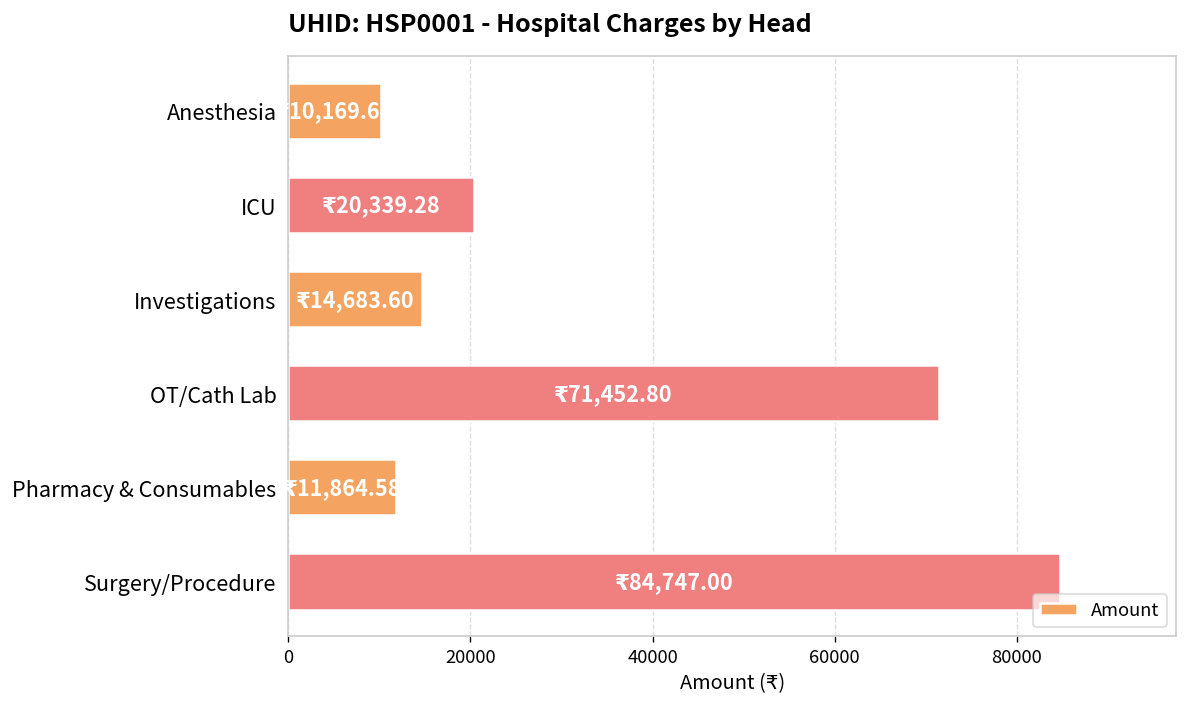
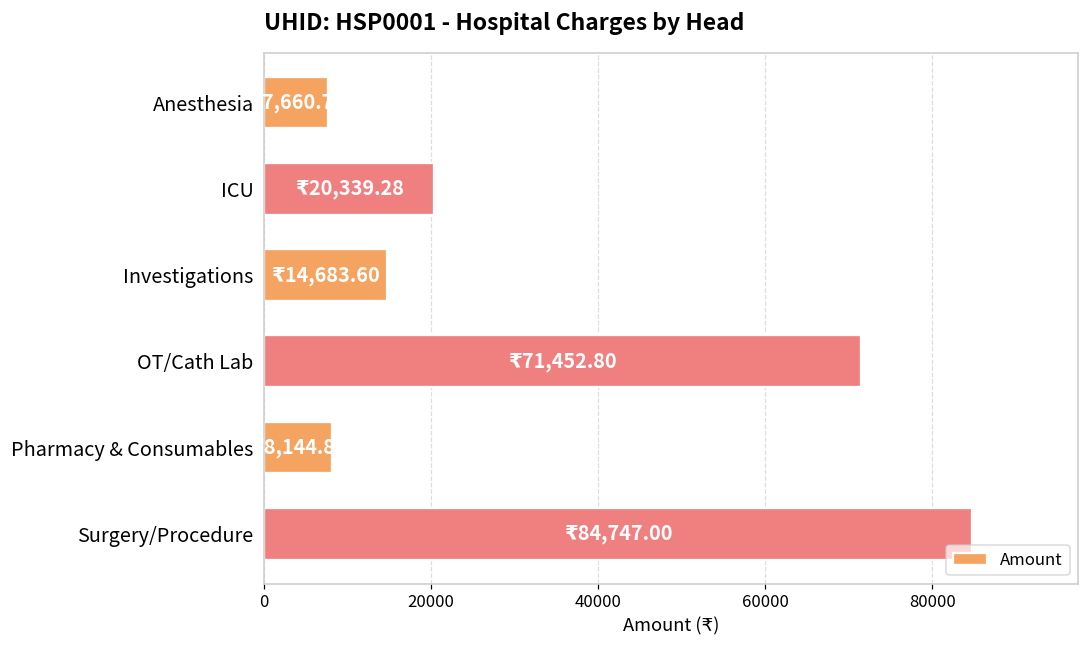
  {
-   "Anesthesia": "10,169.64",
+   "Anesthesia": "7,660.78",
    "ICU": "20,339.28",
    "Investigations": "14,683.60",
    "OT/Cath Lab": "71,452.80",
-   "Pharmacy & Consumables": "11,864.58",
+   "Pharmacy & Consumables": "8,144.83",
    "Surgery/Procedure": "84,747.00"
  }
